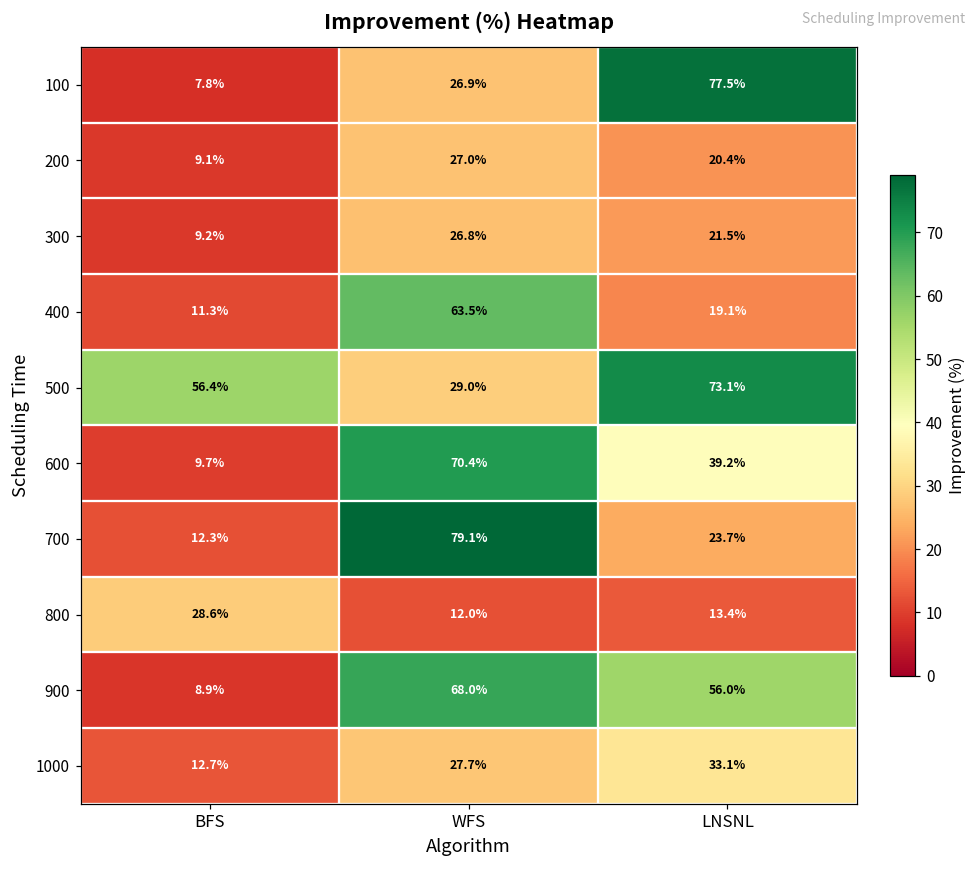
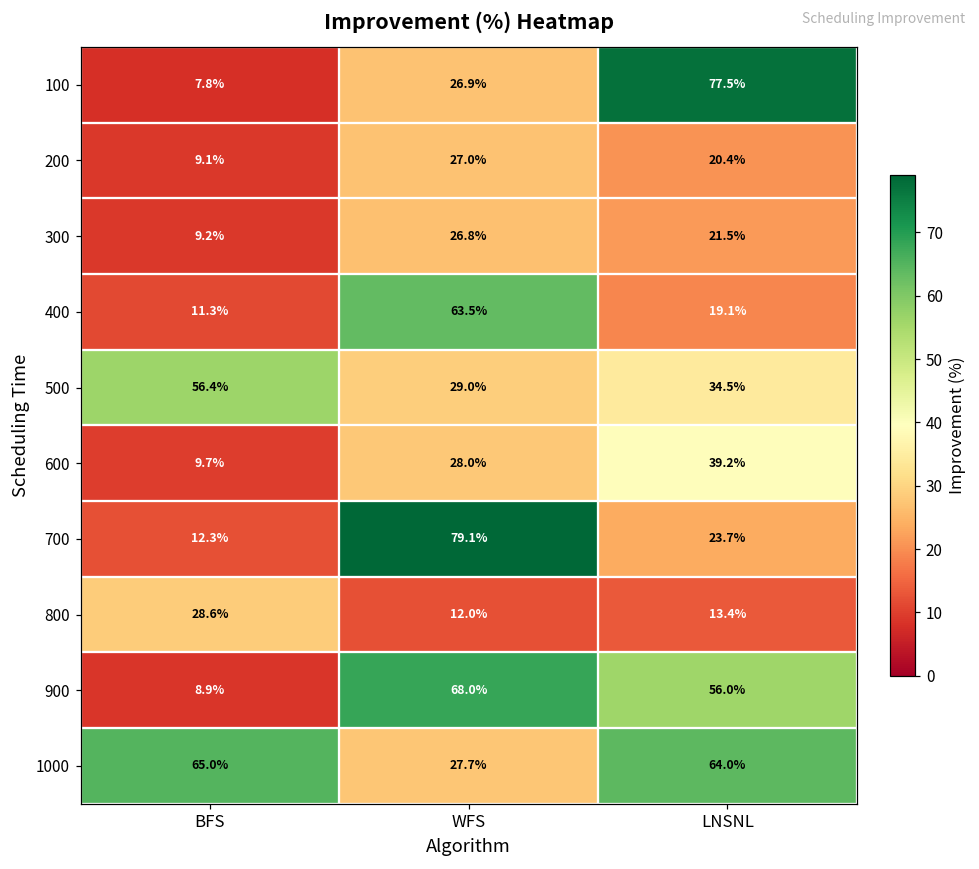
  {
    "100": {
      "BFS": "7.8%",
      "WFS": "26.9%",
      "LNSNL": "77.5%"
    },
    "200": {
      "BFS": "9.1%",
      "WFS": "27.0%",
      "LNSNL": "20.4%"
    },
    "300": {
      "BFS": "9.2%",
      "WFS": "26.8%",
      "LNSNL": "21.5%"
    },
    "400": {
      "BFS": "11.3%",
      "WFS": "63.5%",
      "LNSNL": "19.1%"
    },
    "500": {
      "BFS": "56.4%",
      "WFS": "29.0%",
-     "LNSNL": "73.1%"
+     "LNSNL": "34.5%"
    },
    "600": {
      "BFS": "9.7%",
-     "WFS": "70.4%",
+     "WFS": "28.0%",
      "LNSNL": "39.2%"
    },
    "700": {
      "BFS": "12.3%",
      "WFS": "79.1%",
      "LNSNL": "23.7%"
    },
    "800": {
      "BFS": "28.6%",
      "WFS": "12.0%",
      "LNSNL": "13.4%"
    },
    "900": {
      "BFS": "8.9%",
      "WFS": "68.0%",
      "LNSNL": "56.0%"
    },
    "1000": {
-     "BFS": "12.7%",
+     "BFS": "65.0%",
      "WFS": "27.7%",
-     "LNSNL": "33.1%"
+     "LNSNL": "64.0%"
    }
  }
